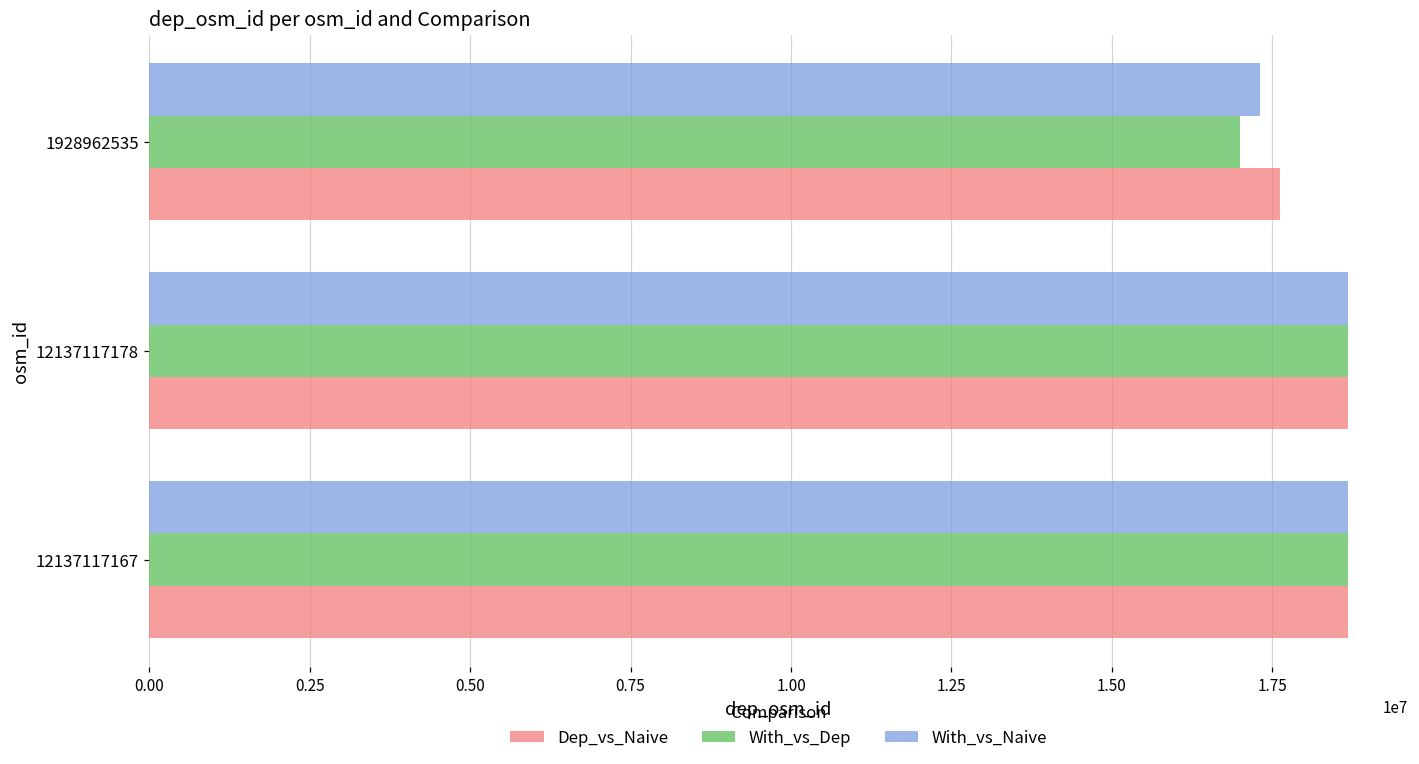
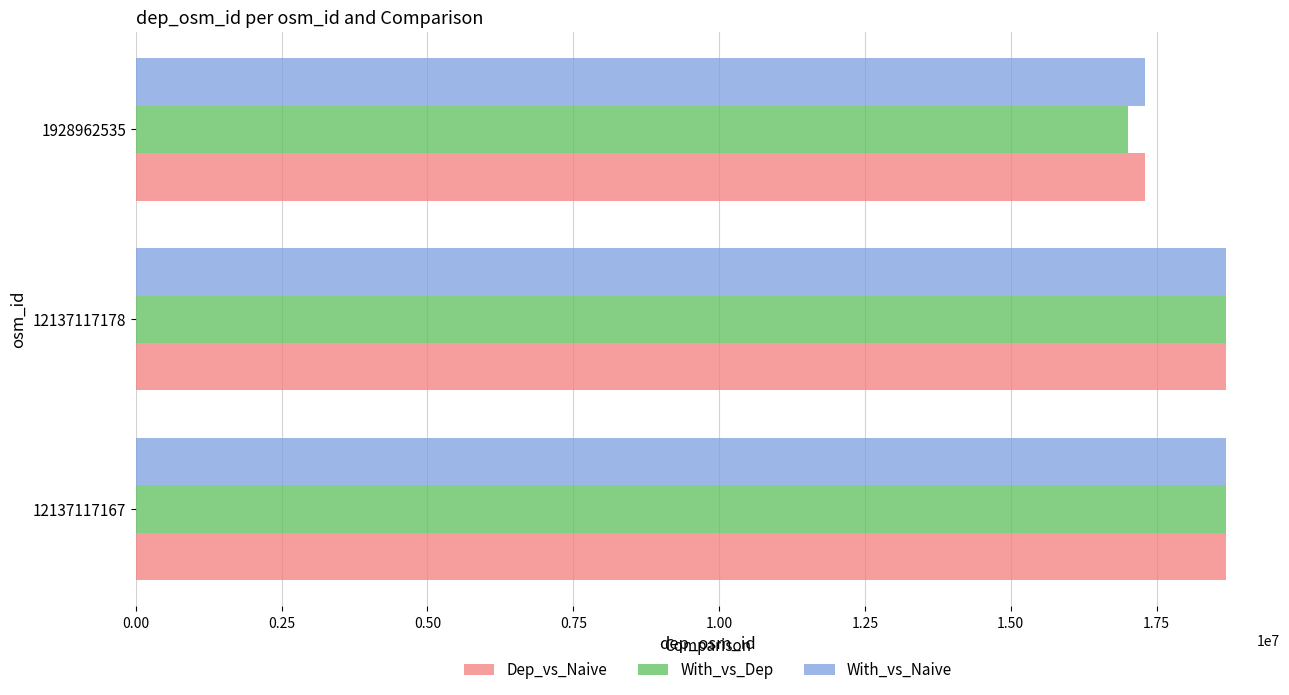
  {
    "Dep_vs_Naive": {
-     "1928962535": 17600000,
+     "1928962535": 17300000,
      "12137117178": 18700000,
      "12137117167": 18700000
    },
    "With_vs_Dep": {
      "1928962535": 17000000,
      "12137117178": 18700000,
      "12137117167": 18700000
    },
    "With_vs_Naive": {
      "1928962535": 17300000,
      "12137117178": 18700000,
      "12137117167": 18700000
    }
  }
